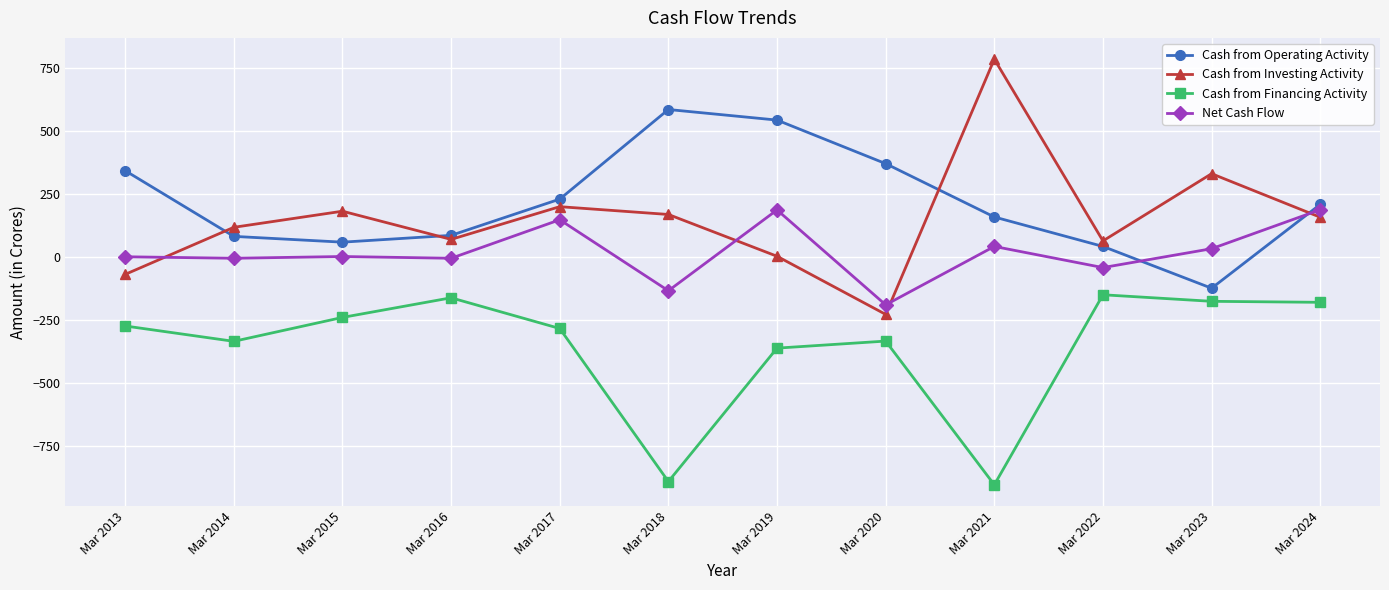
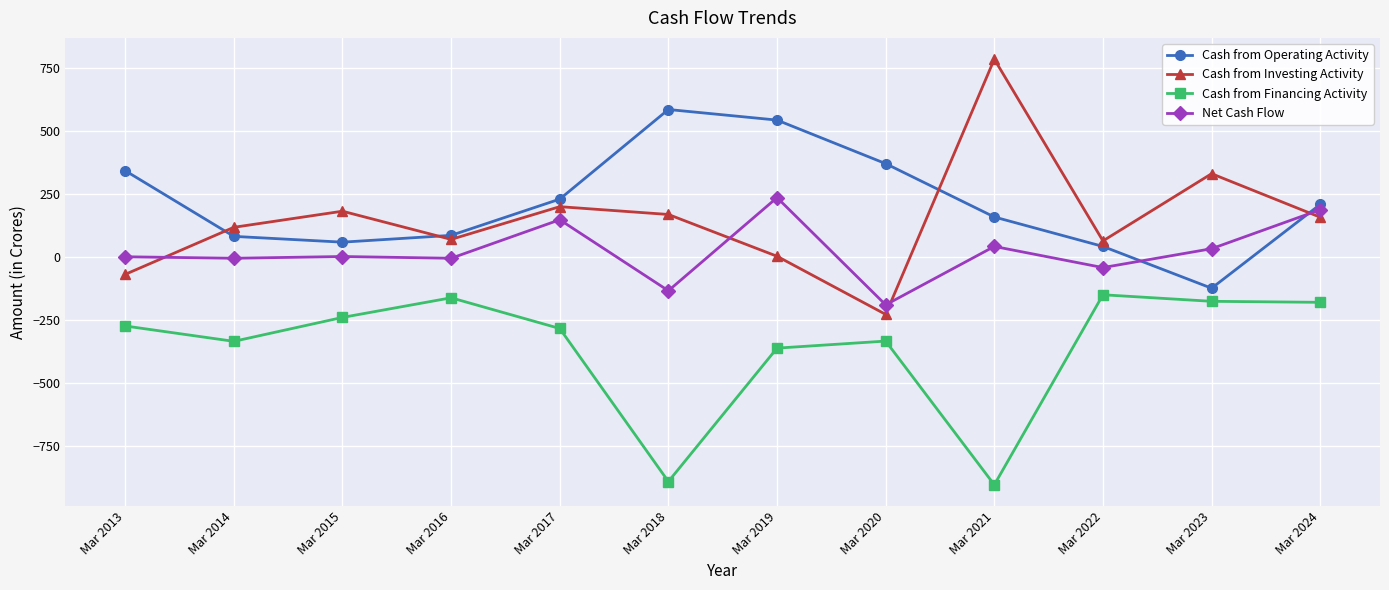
  {
    "Cash from Operating Activity": {
      "Mar 2013": 340,
      "Mar 2014": 80,
      "Mar 2015": 60,
      "Mar 2016": 90,
      "Mar 2017": 230,
      "Mar 2018": 590,
      "Mar 2019": 550,
      "Mar 2020": 370,
      "Mar 2021": 160,
      "Mar 2022": 40,
      "Mar 2023": -120,
      "Mar 2024": 210
    },
    "Cash from Investing Activity": {
      "Mar 2013": -70,
      "Mar 2014": 120,
      "Mar 2015": 180,
      "Mar 2016": 70,
      "Mar 2017": 200,
      "Mar 2018": 170,
      "Mar 2019": 0,
      "Mar 2020": -230,
      "Mar 2021": 790,
      "Mar 2022": 70,
      "Mar 2023": 330,
      "Mar 2024": 160
    },
    "Cash from Financing Activity": {
      "Mar 2013": -270,
      "Mar 2014": -330,
      "Mar 2015": -240,
      "Mar 2016": -160,
      "Mar 2017": -280,
      "Mar 2018": -890,
      "Mar 2019": -360,
      "Mar 2020": -330,
      "Mar 2021": -900,
      "Mar 2022": -150,
      "Mar 2023": -180,
      "Mar 2024": -180
    },
    "Net Cash Flow": {
      "Mar 2013": 0,
      "Mar 2014": 0,
      "Mar 2015": 0,
      "Mar 2016": 0,
      "Mar 2017": 150,
      "Mar 2018": -130,
-     "Mar 2019": 190,
+     "Mar 2019": 240,
      "Mar 2020": -190,
      "Mar 2021": 40,
      "Mar 2022": -40,
      "Mar 2023": 30,
      "Mar 2024": 190
    }
  }
